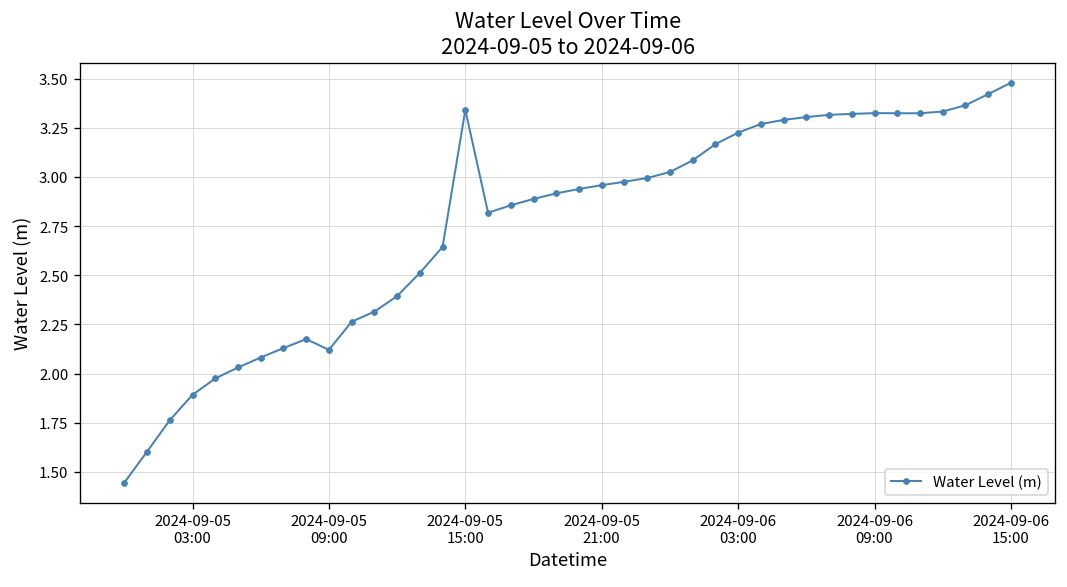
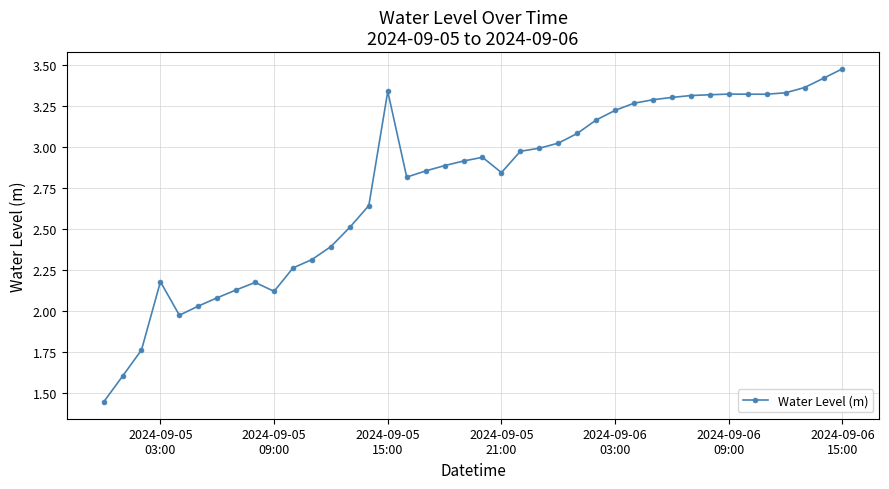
  {
-   "2024-09-05 03:00": 1.89,
+   "2024-09-05 03:00": 2.18,
    "2024-09-05 09:00": 2.12,
    "2024-09-05 15:00": 3.34,
-   "2024-09-05 21:00": 2.96,
+   "2024-09-05 21:00": 2.85,
    "2024-09-06 03:00": 3.22,
    "2024-09-06 09:00": 3.32,
    "2024-09-06 15:00": 3.48
  }
